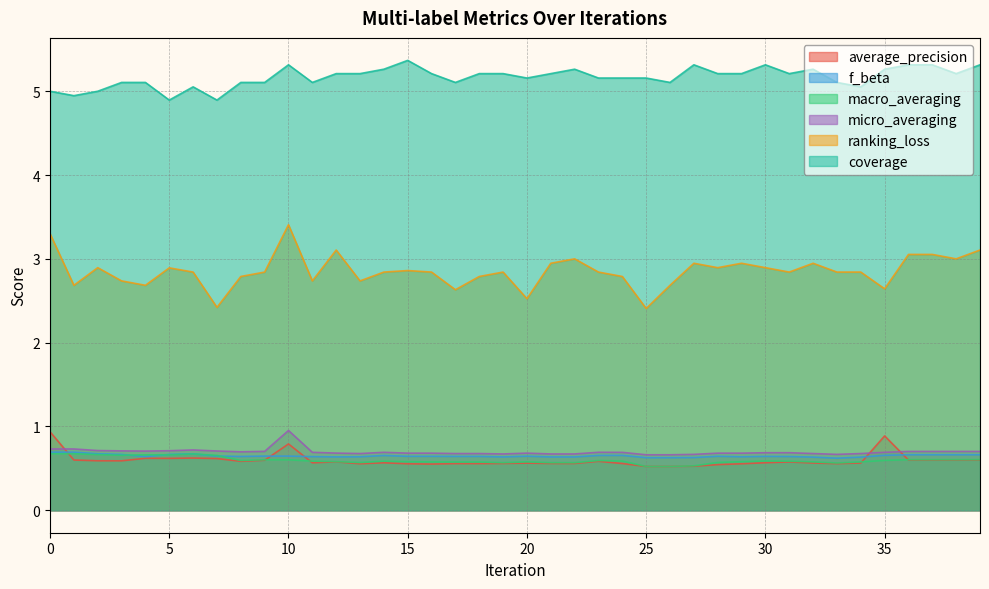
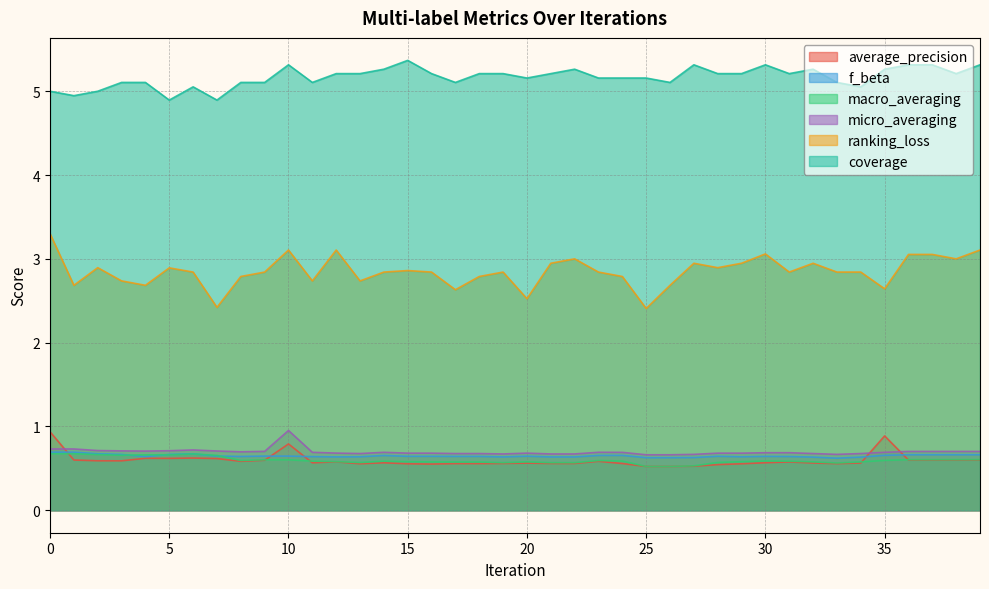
  {
    "average_precision": {
      "0": 0.9,
      "5": 0.6,
      "10": 0.8,
      "35": 0.9
    },
    "f_beta": {
      "10": 0.6,
      "15": 0.6,
      "20": 0.6,
      "25": 0.6,
      "30": 0.6,
      "35": 0.7
    },
    "micro_averaging": {
      "0": 0.7,
      "5": 0.7,
      "10": 1.0,
      "15": 0.7,
      "20": 0.7,
      "25": 0.7,
      "30": 0.7,
      "35": 0.7
    },
    "ranking_loss": {
      "0": 3.3,
      "5": 2.9,
-     "10": 3.4,
+     "10": 3.1,
      "15": 2.9,
      "20": 2.5,
      "25": 2.4,
-     "30": 2.9,
+     "30": 3.1,
      "35": 2.6
    }
  }
